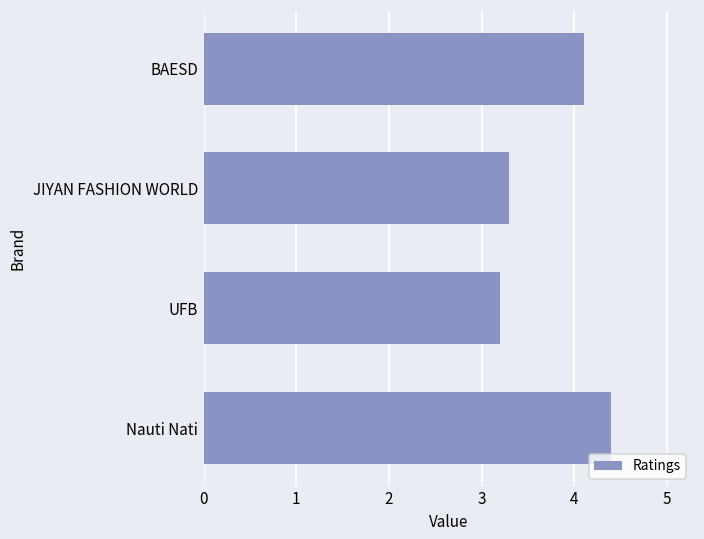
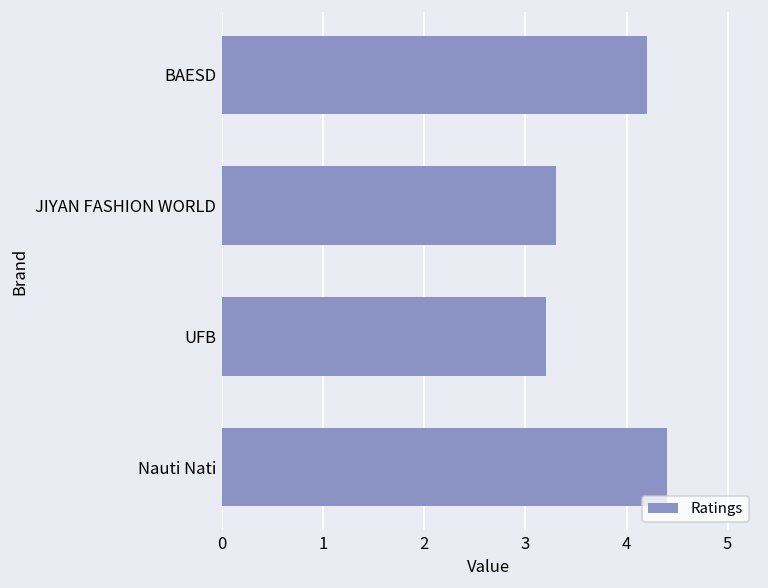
  {
-   "BAESD": 4.1,
+   "BAESD": 4.2,
    "JIYAN FASHION WORLD": 3.3,
    "UFB": 3.2,
    "Nauti Nati": 4.4
  }
